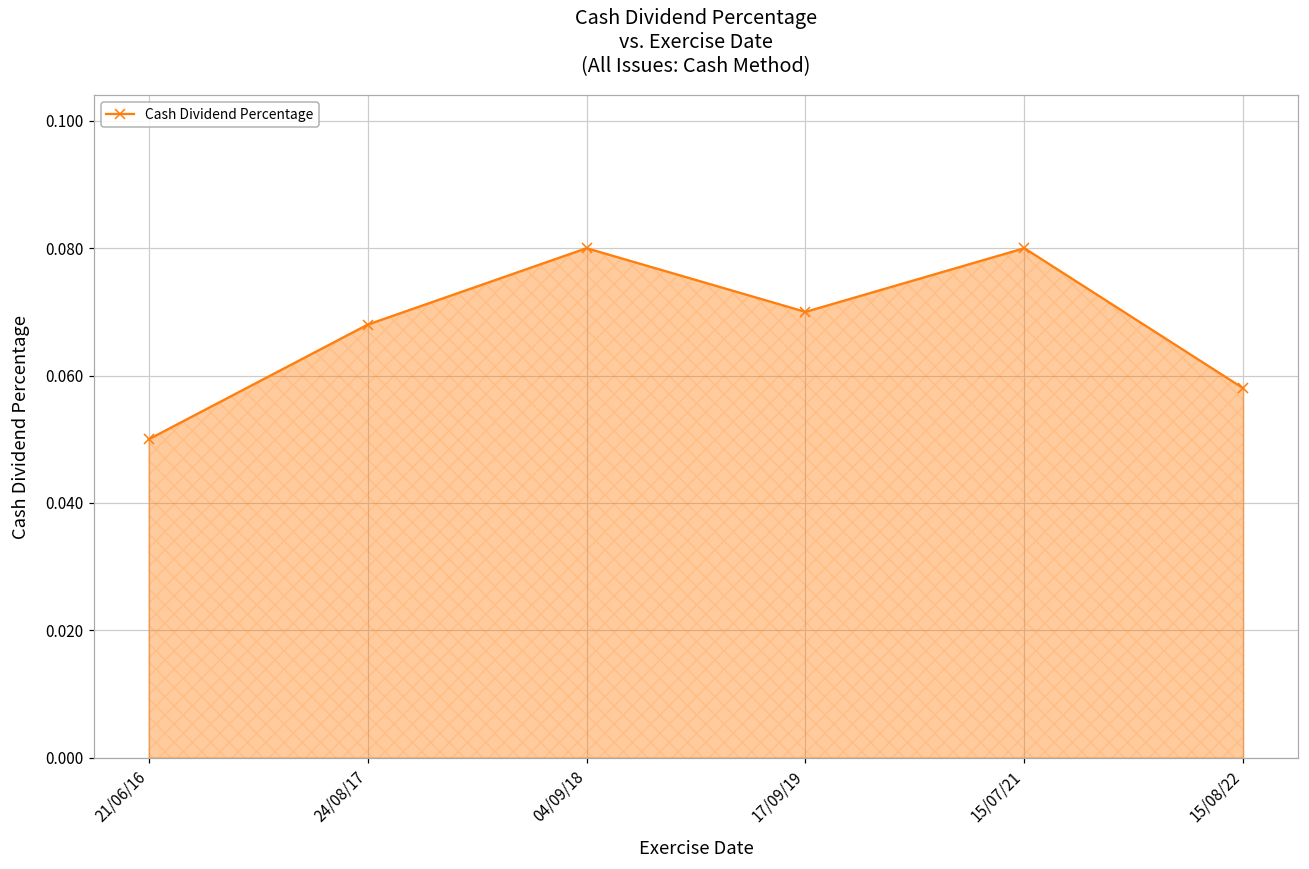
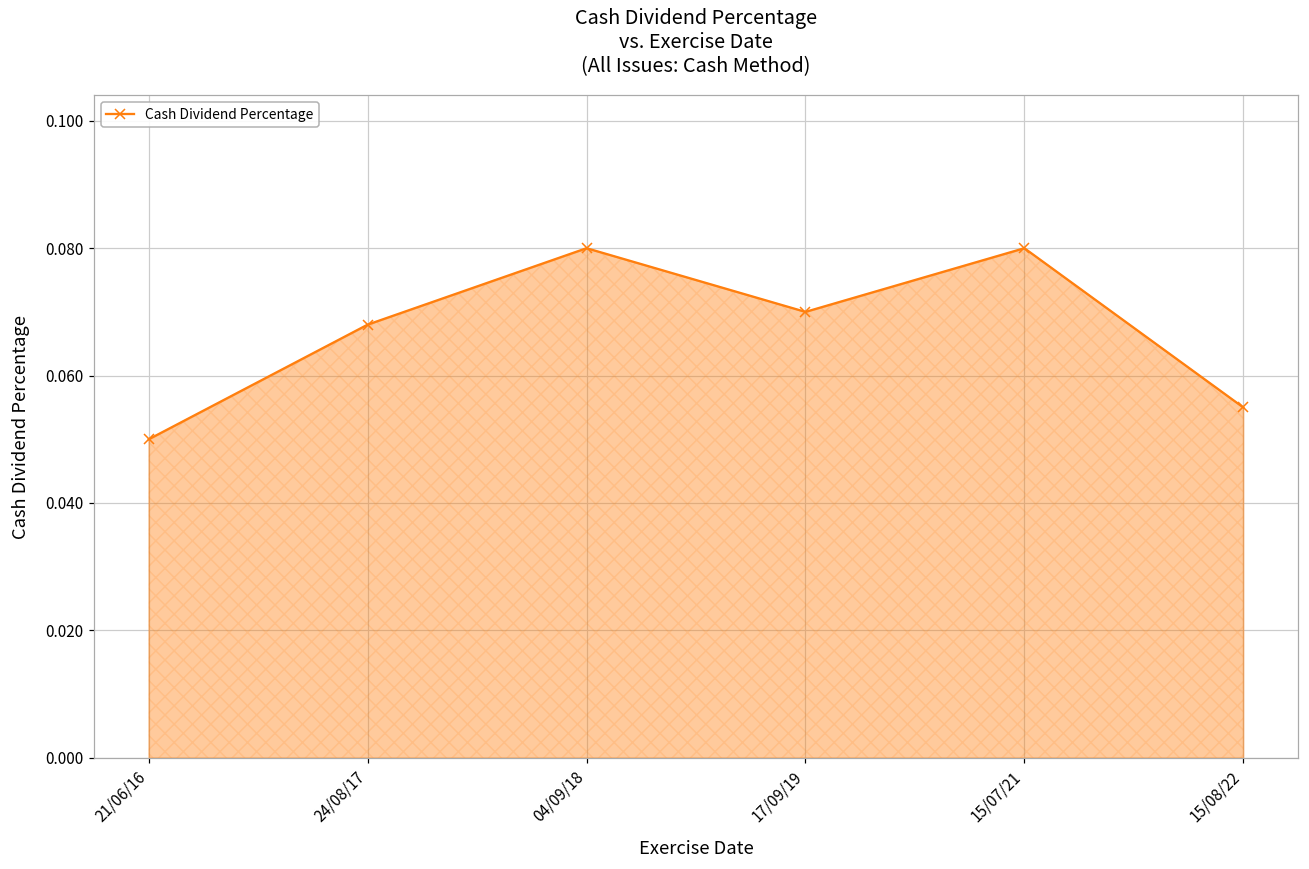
  {
    "21/06/16": 0.050,
    "24/08/17": 0.068,
    "04/09/18": 0.080,
    "17/09/19": 0.070,
    "15/07/21": 0.080,
-   "15/08/22": 0.058
+   "15/08/22": 0.055
  }
